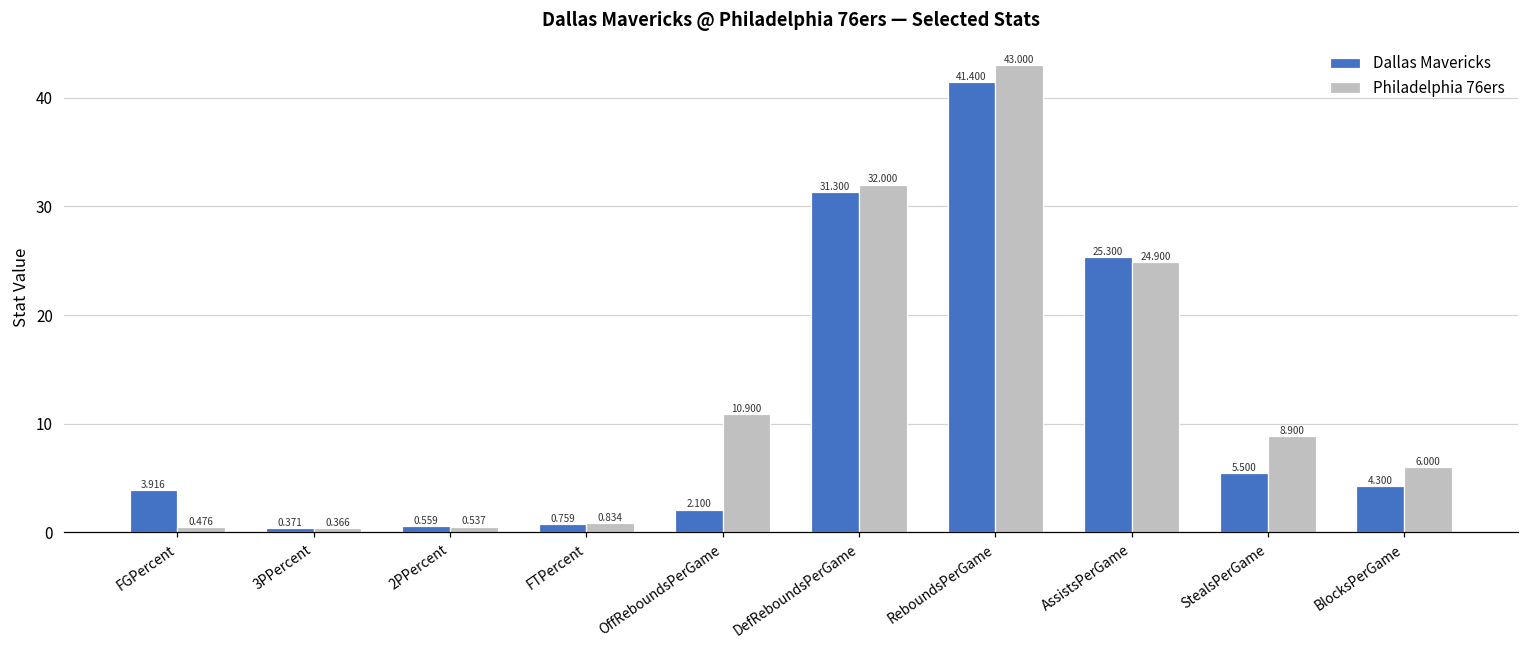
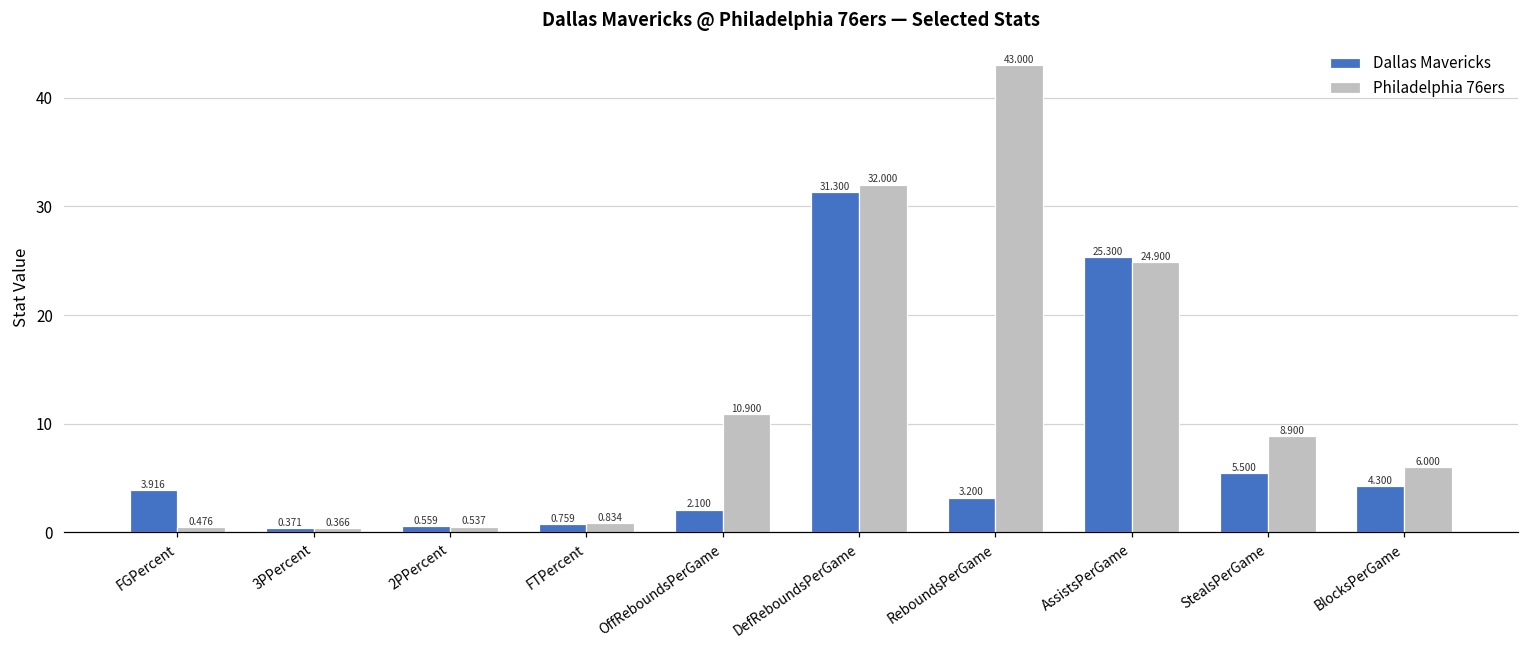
  {
    "Dallas Mavericks": {
      "FGPercent": 3.916,
      "3PPercent": 0.371,
      "2PPercent": 0.559,
      "FTPercent": 0.759,
      "OffReboundsPerGame": 2.100,
      "DefReboundsPerGame": 31.300,
-     "ReboundsPerGame": 41.400,
+     "ReboundsPerGame": 3.200,
      "AssistsPerGame": 25.300,
      "StealsPerGame": 5.500,
      "BlocksPerGame": 4.300
    },
    "Philadelphia 76ers": {
      "FGPercent": 0.476,
      "3PPercent": 0.366,
      "2PPercent": 0.537,
      "FTPercent": 0.834,
      "OffReboundsPerGame": 10.900,
      "DefReboundsPerGame": 32.000,
      "ReboundsPerGame": 43.000,
      "AssistsPerGame": 24.900,
      "StealsPerGame": 8.900,
      "BlocksPerGame": 6.000
    }
  }
